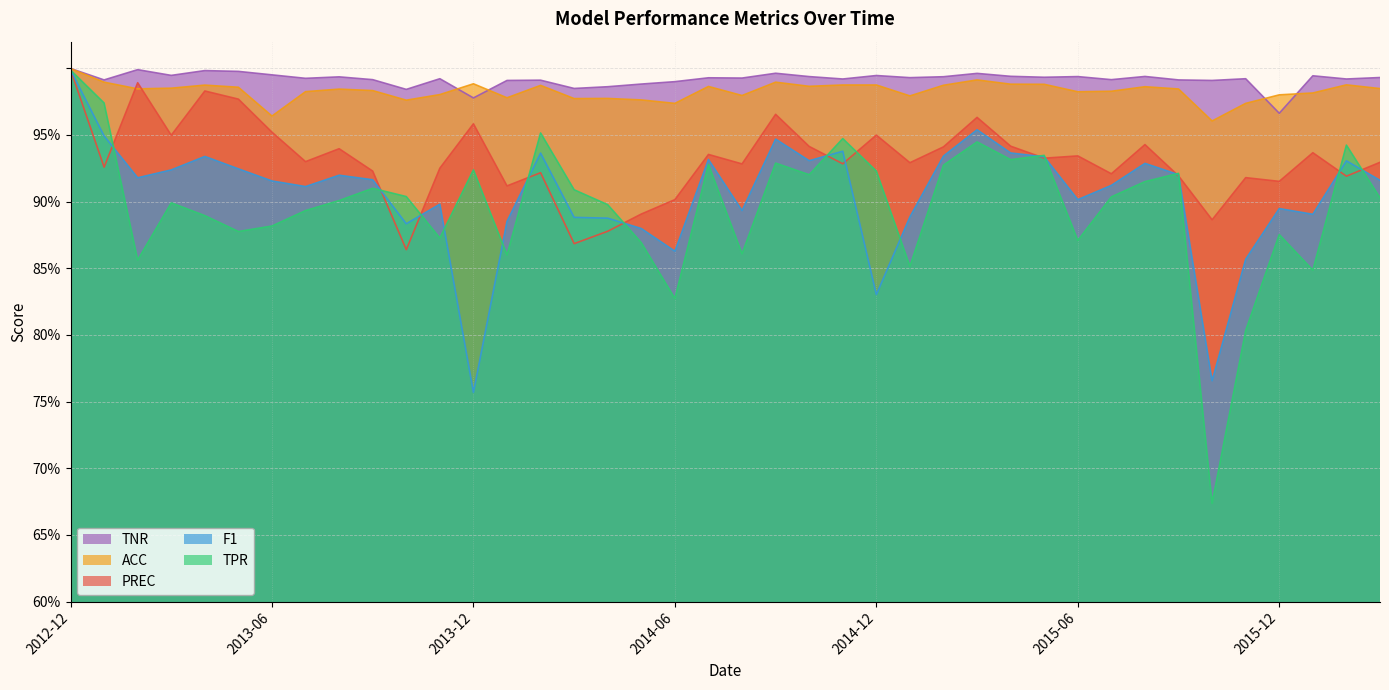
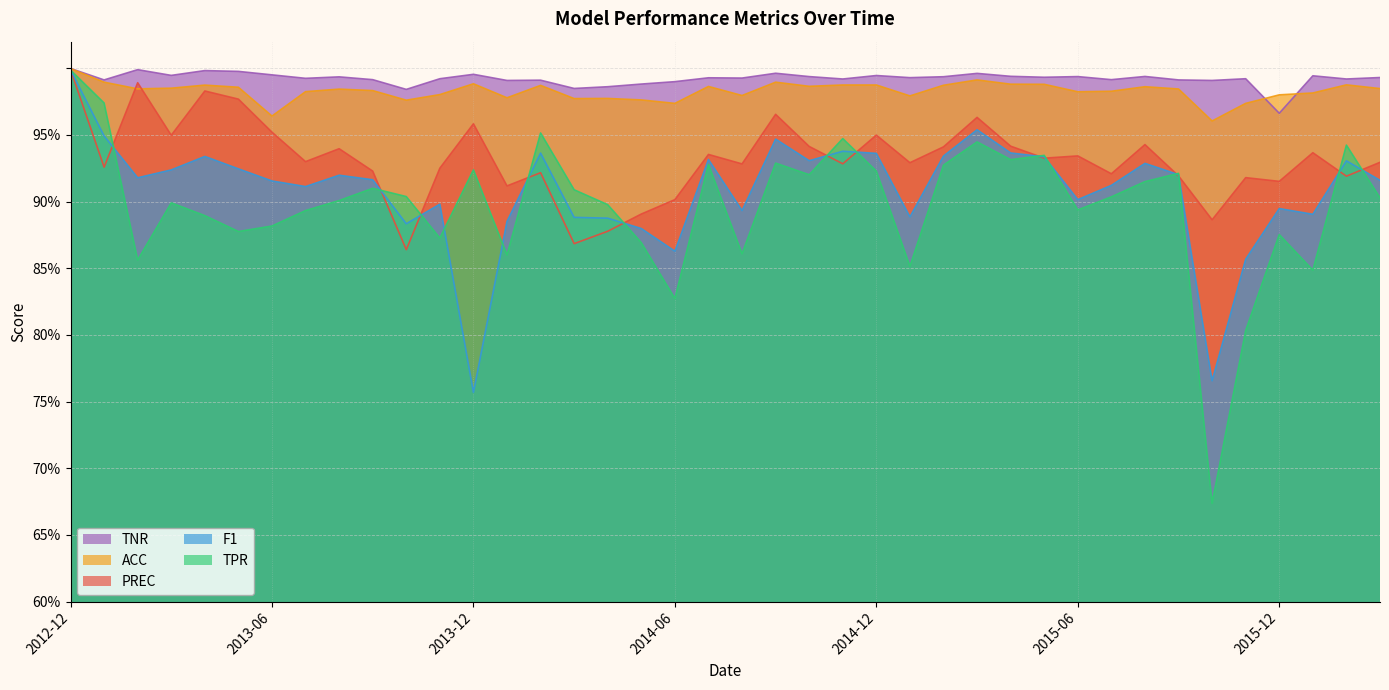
  {
    "TNR": {
      "2013-06": "99.5%",
-     "2013-12": "97.8%",
+     "2013-12": "99.6%",
      "2014-06": "99.0%",
      "2014-12": "99.5%",
      "2015-06": "99.4%",
      "2015-12": "96.6%"
    },
    "ACC": {
      "2013-06": "96.4%",
      "2013-12": "98.8%",
      "2014-06": "97.4%",
      "2014-12": "98.8%",
      "2015-06": "98.2%",
      "2015-12": "98.0%"
    },
    "PREC": {
      "2013-06": "95.2%",
      "2013-12": "95.8%",
      "2014-06": "90.1%",
      "2014-12": "95.0%",
      "2015-06": "93.4%",
      "2015-12": "91.5%"
    },
    "F1": {
      "2013-06": "91.6%",
      "2013-12": "75.7%",
      "2014-06": "86.3%",
-     "2014-12": "83.0%",
+     "2014-12": "93.6%",
      "2015-06": "90.1%",
      "2015-12": "89.5%"
    },
    "TPR": {
      "2013-06": "88.2%",
      "2013-12": "92.4%",
      "2014-06": "82.7%",
      "2014-12": "92.3%",
-     "2015-06": "87.1%",
+     "2015-06": "89.4%",
      "2015-12": "87.5%"
    }
  }
